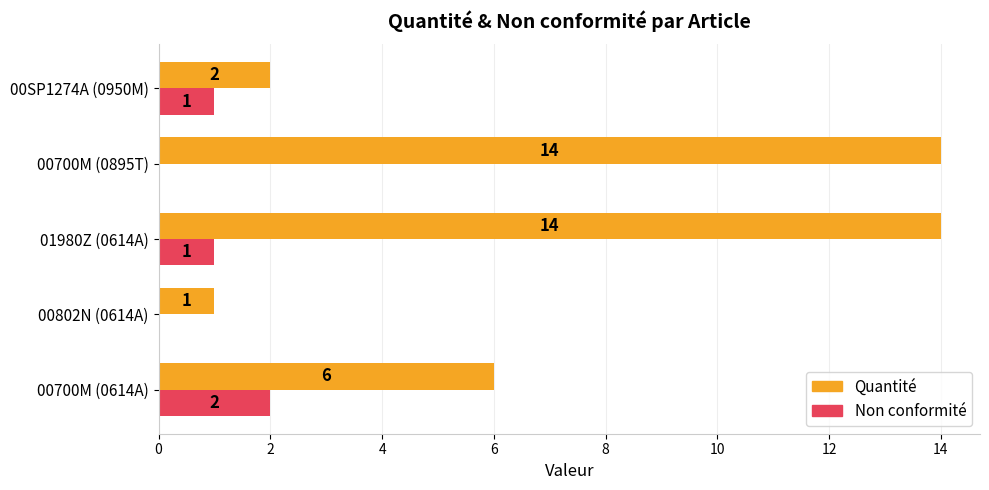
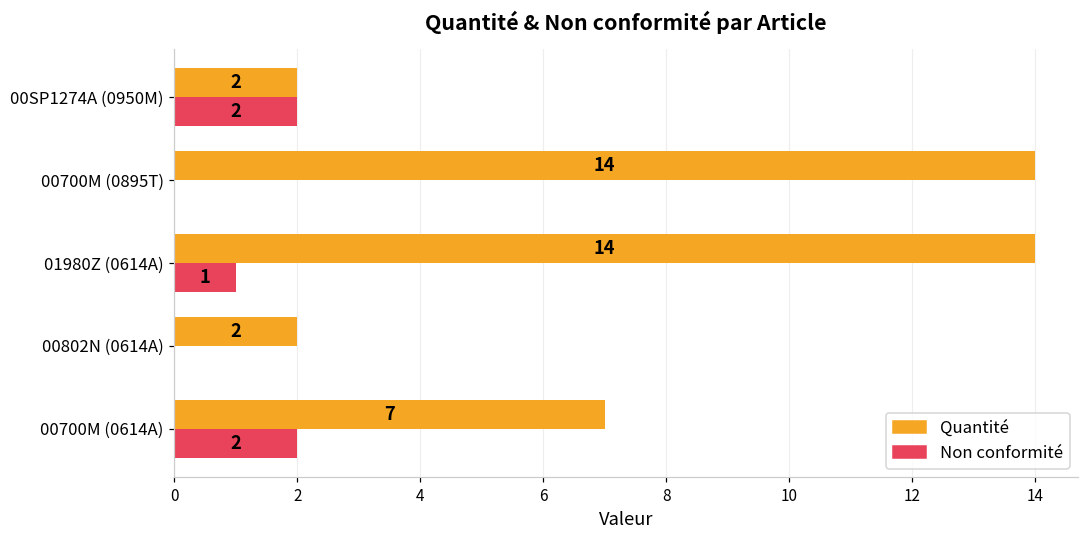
  {
    "Quantité": {
      "00SP1274A (0950M)": 2,
      "00700M (0895T)": 14,
      "01980Z (0614A)": 14,
-     "00802N (0614A)": 1,
-     "00700M (0614A)": 6
+     "00802N (0614A)": 2,
+     "00700M (0614A)": 7
    },
    "Non conformité": {
-     "00SP1274A (0950M)": 1,
+     "00SP1274A (0950M)": 2,
      "01980Z (0614A)": 1,
      "00700M (0614A)": 2
    }
  }
